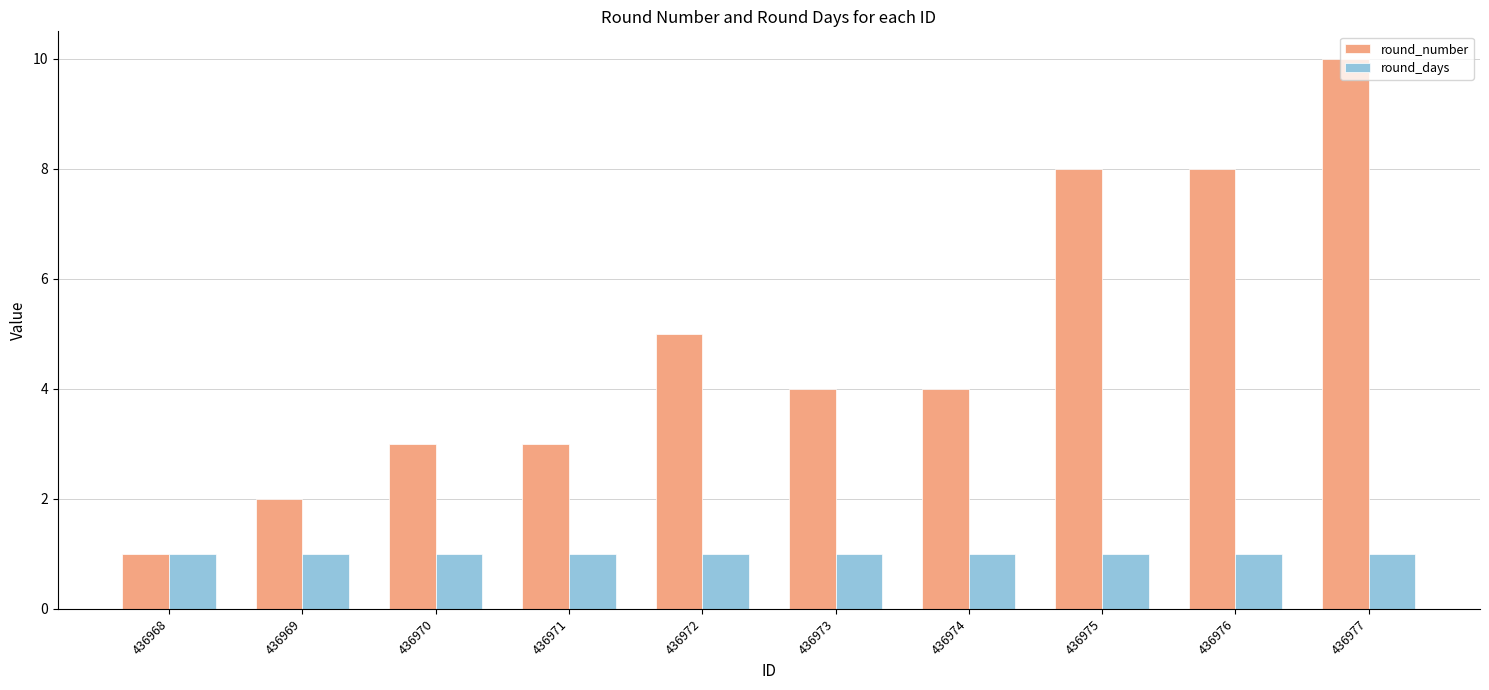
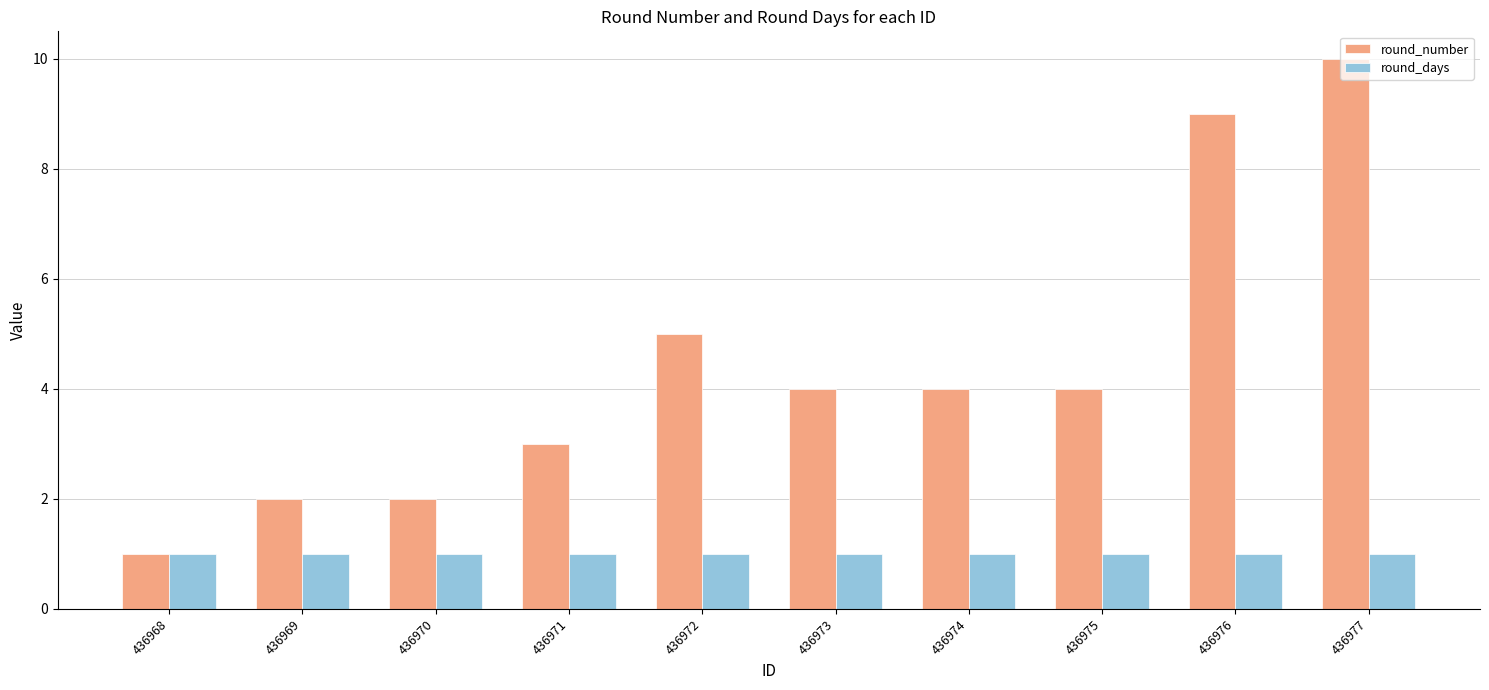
  {
    "round_number": {
      "436968": 1,
      "436969": 2,
-     "436970": 3,
+     "436970": 2,
      "436971": 3,
      "436972": 5,
      "436973": 4,
      "436974": 4,
-     "436975": 8,
-     "436976": 8
+     "436975": 4,
+     "436976": 9
    },
    "round_days": {
      "436968": 1,
      "436969": 1,
      "436970": 1,
      "436971": 1,
      "436972": 1,
      "436973": 1,
      "436974": 1,
      "436975": 1,
      "436976": 1,
      "436977": 1
    }
  }
